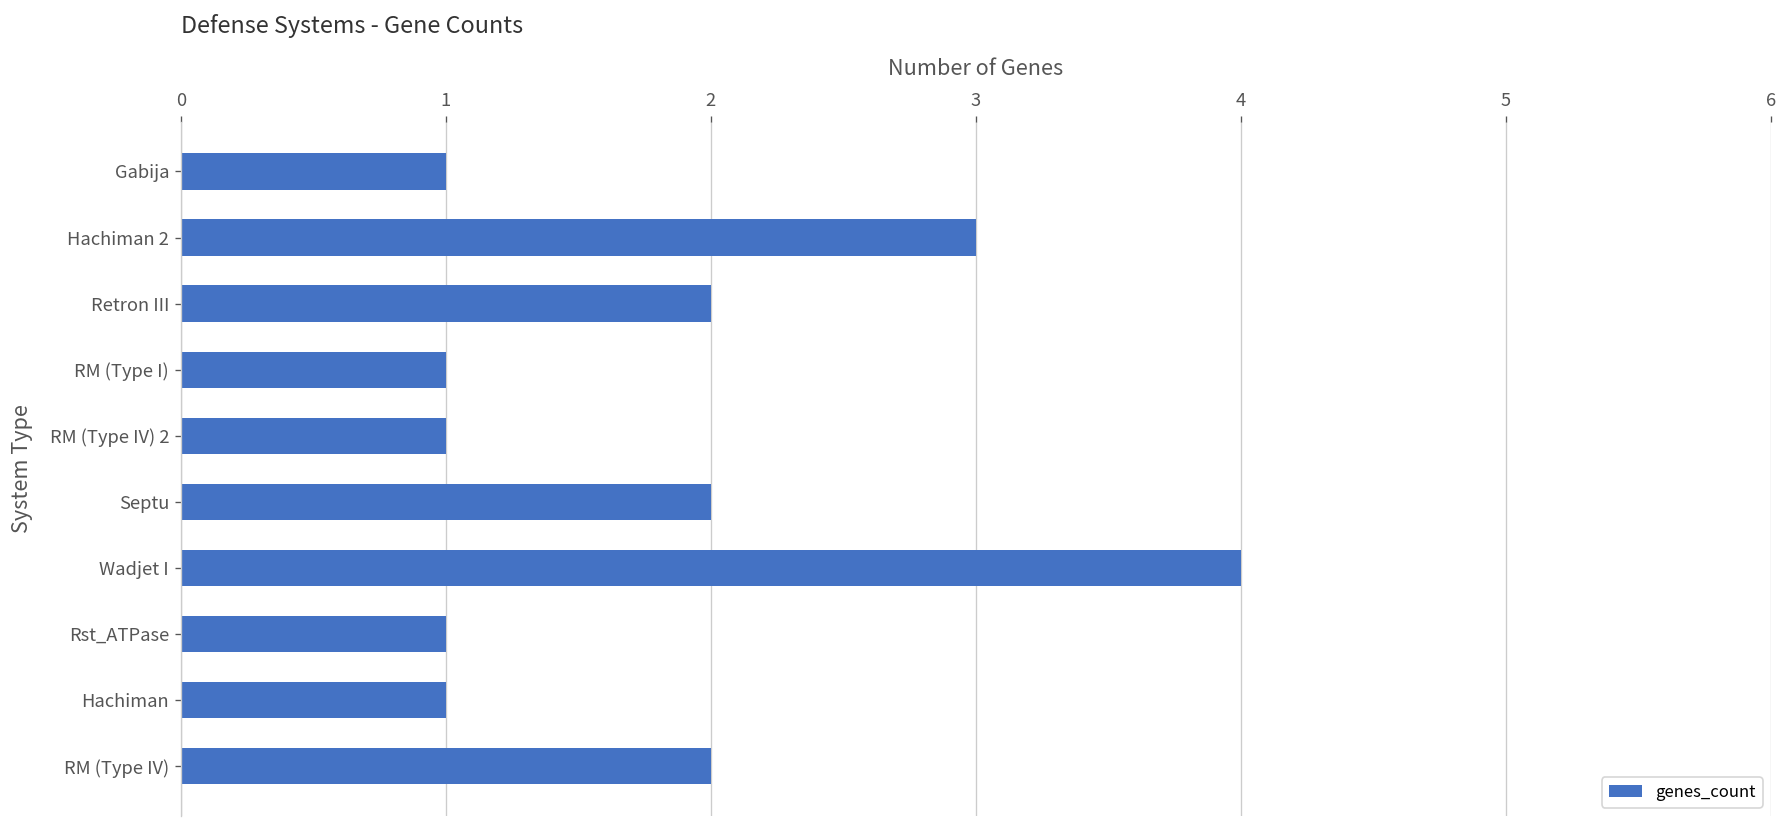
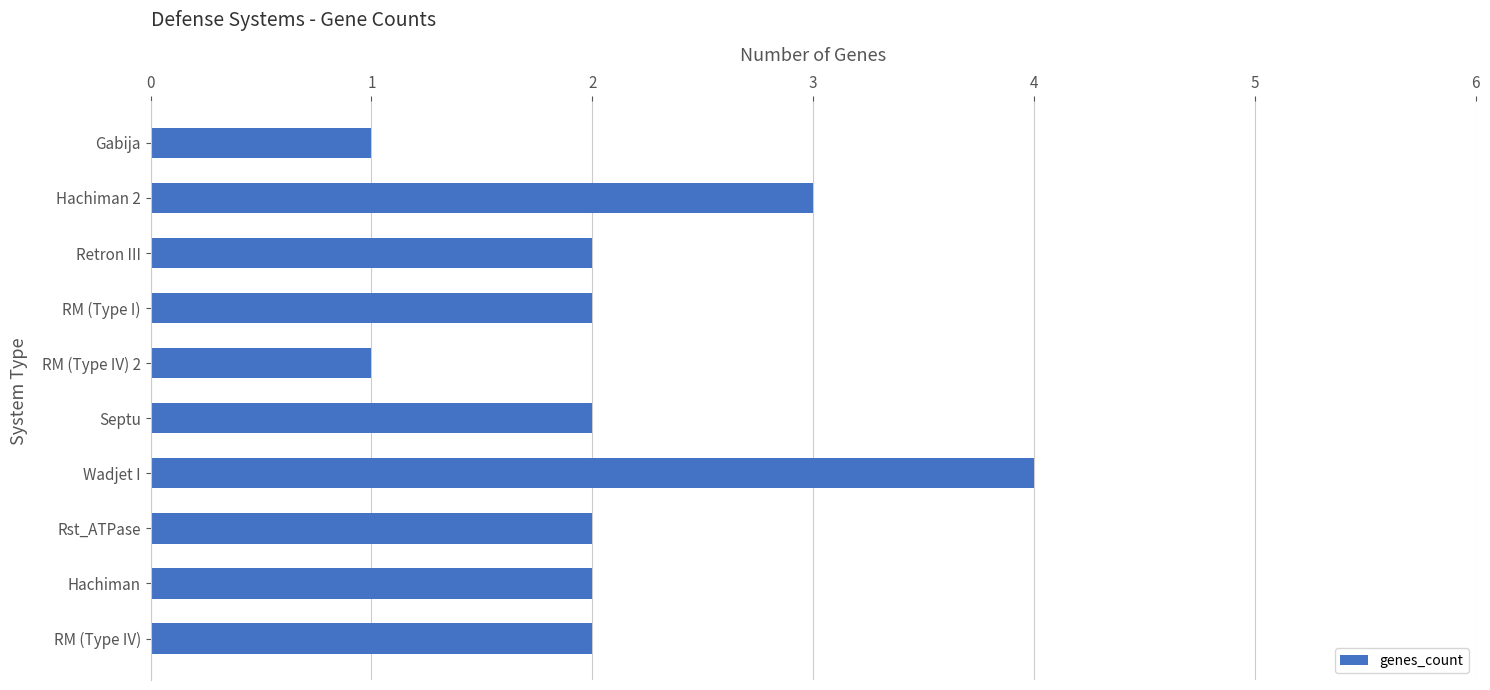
  {
    "Gabija": 1,
    "Hachiman 2": 3,
    "Retron III": 2,
-   "RM (Type I)": 1,
+   "RM (Type I)": 2,
    "RM (Type IV) 2": 1,
    "Septu": 2,
    "Wadjet I": 4,
-   "Rst_ATPase": 1,
-   "Hachiman": 1,
+   "Rst_ATPase": 2,
+   "Hachiman": 2,
    "RM (Type IV)": 2
  }
